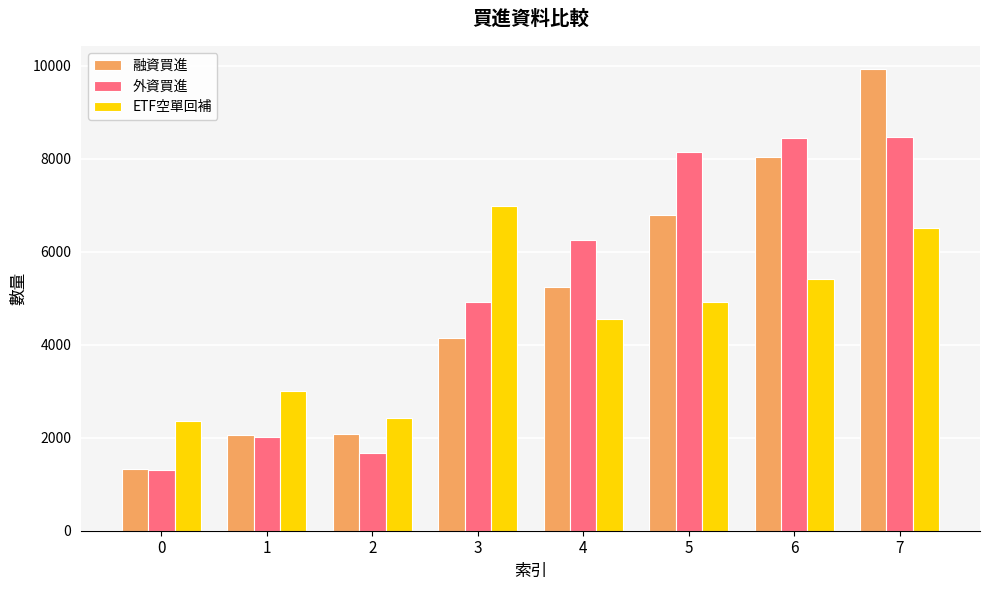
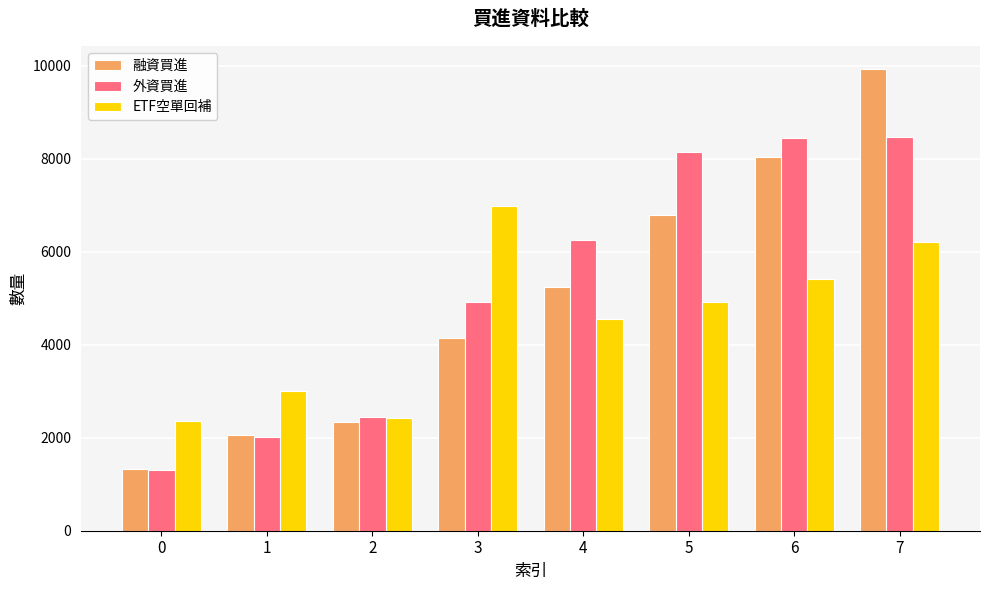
  {
    "融資買進": {
      "0": 1300,
      "1": 2100,
-     "2": 2100,
+     "2": 2300,
      "3": 4100,
      "4": 5200,
      "5": 6800,
      "6": 8000,
      "7": 9900
    },
    "外資買進": {
      "0": 1300,
      "1": 2000,
-     "2": 1700,
+     "2": 2400,
      "3": 4900,
      "4": 6300,
      "5": 8200,
      "6": 8400,
      "7": 8500
    },
    "ETF空單回補": {
      "0": 2400,
      "1": 3000,
      "2": 2400,
      "3": 7000,
      "4": 4600,
      "5": 4900,
      "6": 5400,
-     "7": 6500
+     "7": 6200
    }
  }
